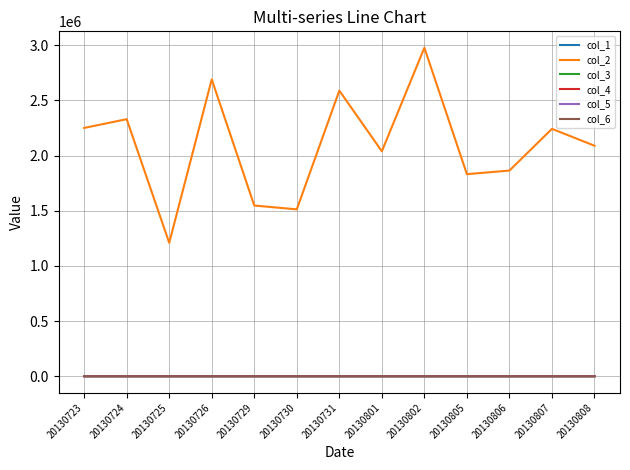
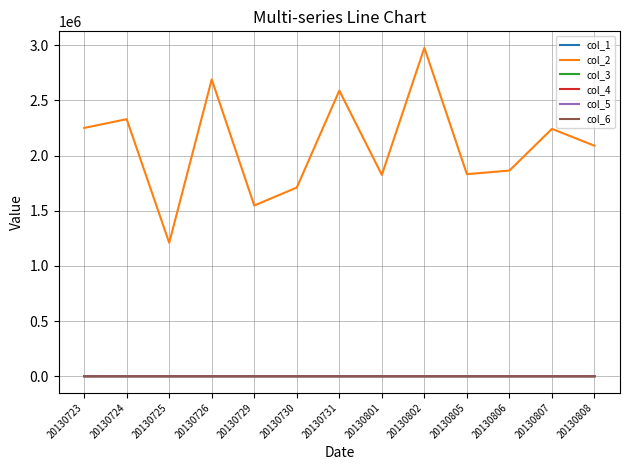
  {
    "col_6": {
      "20130723": 0,
      "20130724": 0,
      "20130725": 0,
      "20130726": 0,
      "20130729": 0,
      "20130730": 0,
      "20130731": 0,
      "20130801": 0,
      "20130802": 0,
      "20130805": 0,
      "20130806": 0,
      "20130807": 0,
      "20130808": 0
    },
    "col_2": {
      "20130723": 2250000,
      "20130724": 2330000,
      "20130725": 1210000,
      "20130726": 2690000,
      "20130729": 1550000,
-     "20130730": 1510000,
+     "20130730": 1710000,
      "20130731": 2590000,
-     "20130801": 2040000,
+     "20130801": 1820000,
      "20130802": 2980000,
      "20130805": 1830000,
      "20130806": 1860000,
      "20130807": 2240000,
      "20130808": 2090000
    }
  }
